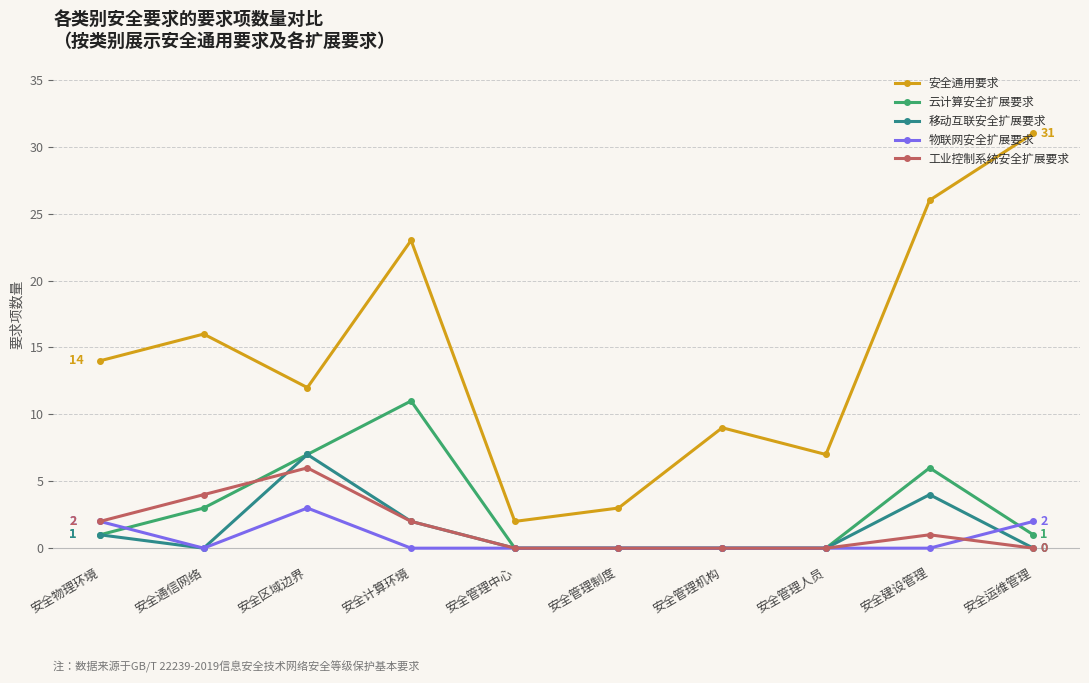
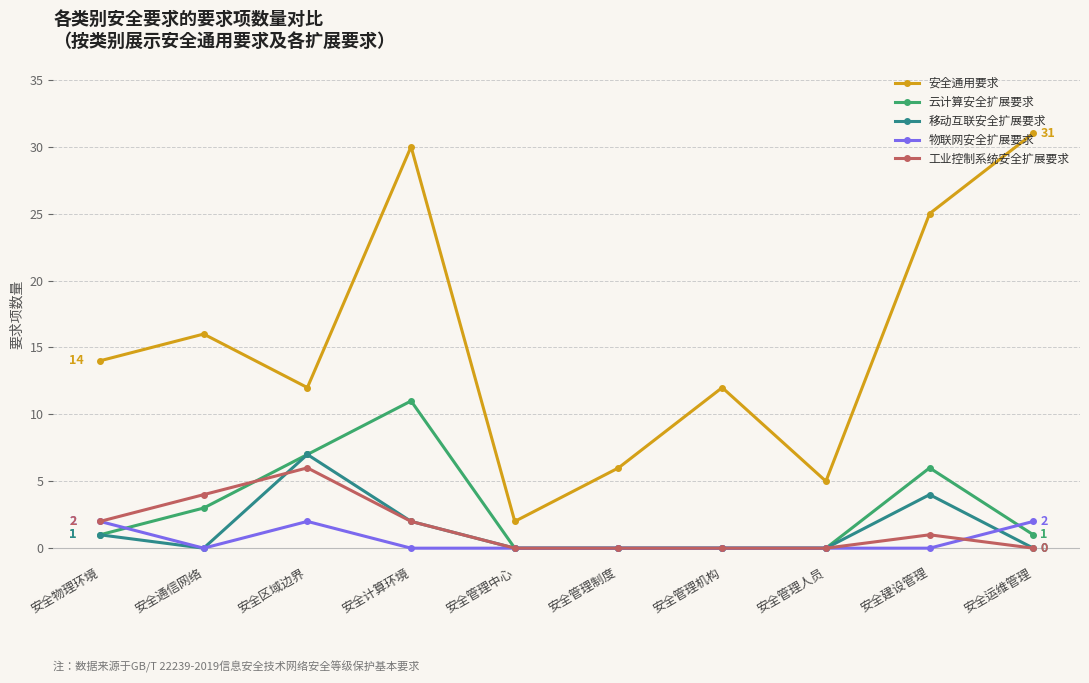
  {
    "安全通用要求": {
      "安全通信网络": 16,
      "安全区域边界": 12,
-     "安全计算环境": 23,
+     "安全计算环境": 30,
      "安全管理中心": 2,
-     "安全管理制度": 3,
-     "安全管理机构": 9,
-     "安全管理人员": 7,
-     "安全建设管理": 26
+     "安全管理制度": 6,
+     "安全管理机构": 12,
+     "安全管理人员": 5,
+     "安全建设管理": 25
    },
    "物联网安全扩展要求": {
-     "安全区域边界": 3,
+     "安全区域边界": 2,
      "安全计算环境": 0,
      "安全建设管理": 0
    },
    "工业控制系统安全扩展要求": {
      "安全通信网络": 4,
      "安全区域边界": 6,
      "安全建设管理": 1
    }
  }
